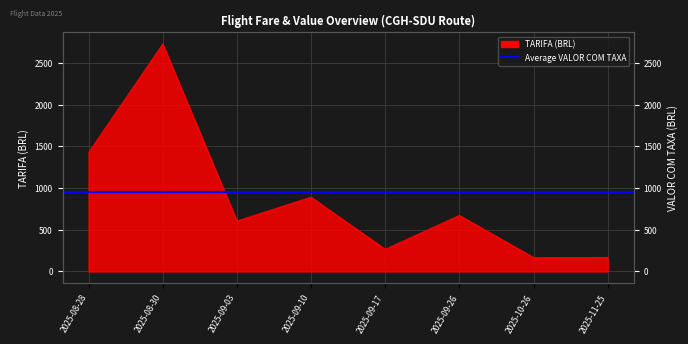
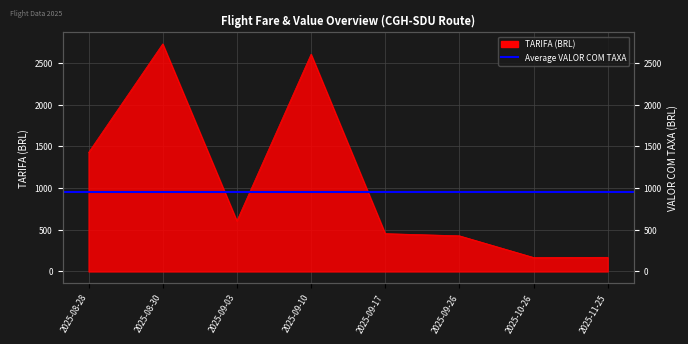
  {
    "2025-08-28": 1400,
    "2025-08-30": 2700,
    "2025-09-03": 600,
-   "2025-09-10": 900,
-   "2025-09-17": 300,
-   "2025-09-26": 700,
+   "2025-09-10": 2600,
+   "2025-09-17": 500,
+   "2025-09-26": 400,
    "2025-10-26": 200,
    "2025-11-25": 200
  }
